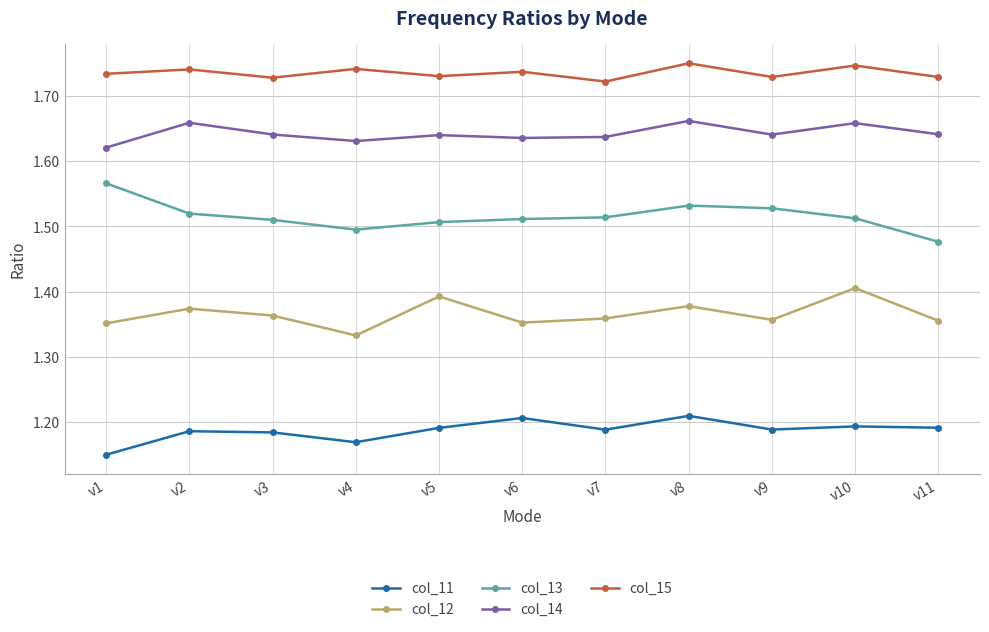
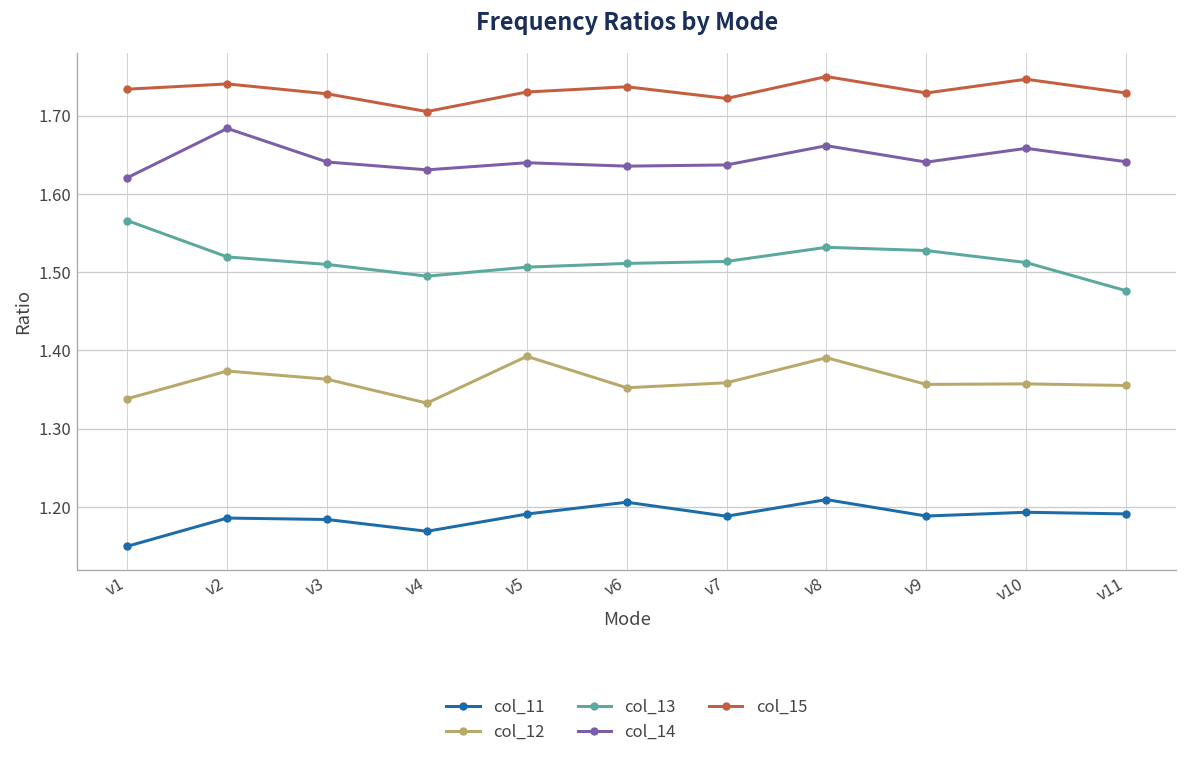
  {
    "col_11": {
      "v1": 1.15,
      "v2": 1.19,
      "v3": 1.18,
      "v4": 1.17,
      "v5": 1.19,
      "v6": 1.21,
      "v7": 1.19,
      "v8": 1.21,
      "v9": 1.19,
      "v10": 1.19,
      "v11": 1.19
    },
    "col_12": {
-     "v1": 1.35,
+     "v1": 1.34,
      "v2": 1.37,
      "v3": 1.36,
      "v4": 1.33,
      "v5": 1.39,
      "v6": 1.35,
      "v7": 1.36,
-     "v8": 1.38,
+     "v8": 1.39,
      "v9": 1.36,
-     "v10": 1.41,
+     "v10": 1.36,
      "v11": 1.36
    },
    "col_13": {
      "v1": 1.57,
      "v2": 1.52,
      "v3": 1.51,
      "v4": 1.49,
      "v5": 1.51,
      "v6": 1.51,
      "v7": 1.51,
      "v8": 1.53,
      "v9": 1.53,
      "v10": 1.51,
      "v11": 1.48
    },
    "col_14": {
      "v1": 1.62,
-     "v2": 1.66,
+     "v2": 1.68,
      "v3": 1.64,
      "v4": 1.63,
      "v5": 1.64,
      "v6": 1.64,
      "v7": 1.64,
      "v8": 1.66,
      "v9": 1.64,
      "v10": 1.66,
      "v11": 1.64
    },
    "col_15": {
      "v1": 1.73,
      "v2": 1.74,
      "v3": 1.73,
-     "v4": 1.74,
+     "v4": 1.71,
      "v5": 1.73,
      "v6": 1.74,
      "v7": 1.72,
      "v8": 1.75,
      "v9": 1.73,
      "v10": 1.75,
      "v11": 1.73
    }
  }
